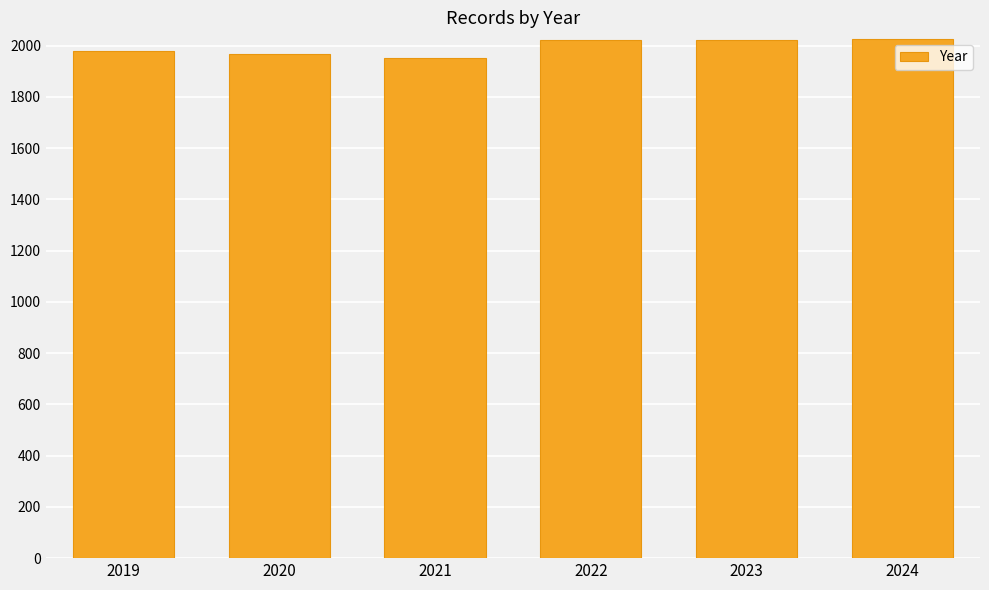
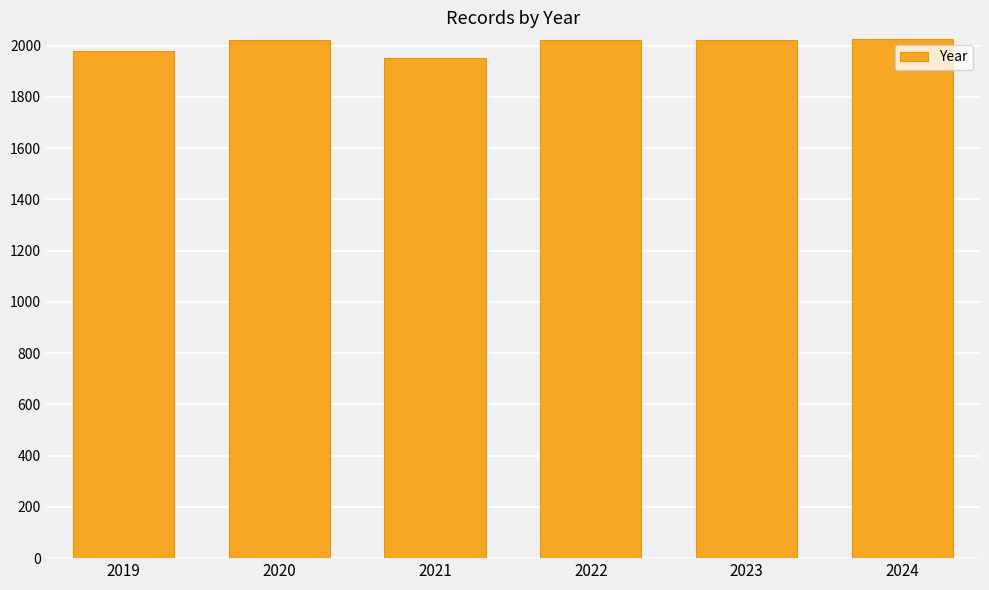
  {
    "2019": 1980,
-   "2020": 1970,
+   "2020": 2020,
    "2021": 1950,
    "2022": 2020,
    "2023": 2020,
    "2024": 2020
  }
